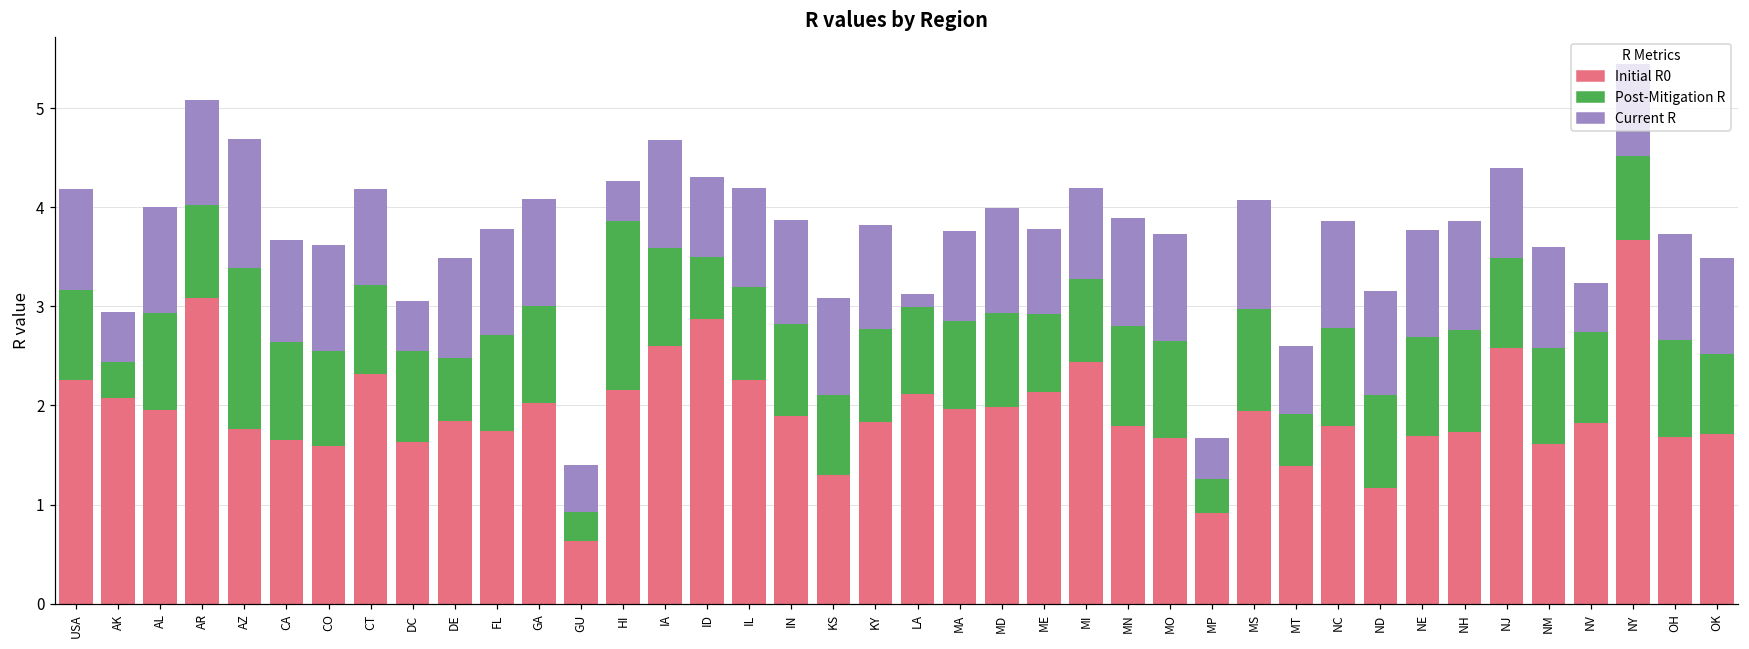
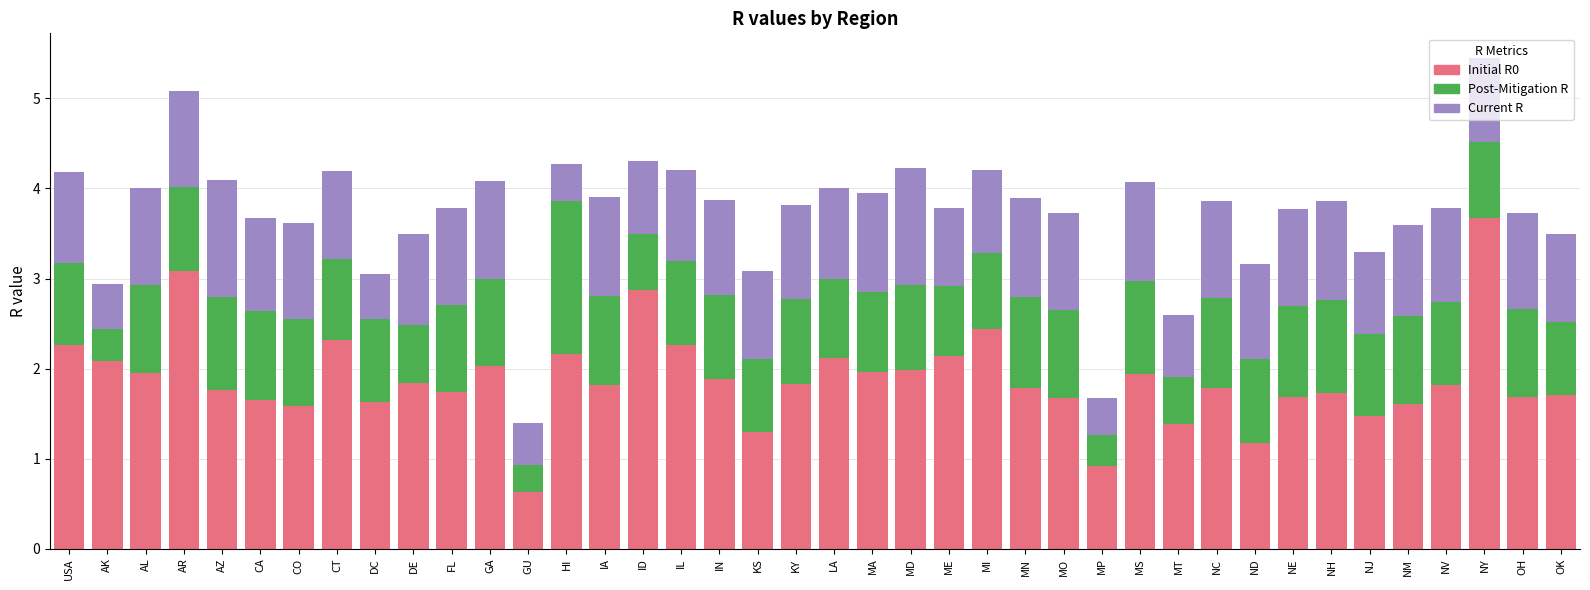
  {
    "Initial R0": {
      "USA": 2.3,
      "AK": 2.1,
      "AL": 2.0,
      "AR": 3.1,
      "AZ": 1.8,
      "CA": 1.7,
      "CO": 1.6,
      "CT": 2.3,
      "DC": 1.6,
      "DE": 1.8,
      "FL": 1.7,
      "GA": 2.0,
      "GU": 0.6,
      "HI": 2.2,
-     "IA": 2.6,
+     "IA": 1.8,
      "ID": 2.9,
      "IL": 2.3,
      "IN": 1.9,
      "KS": 1.3,
      "KY": 1.8,
      "LA": 2.1,
      "MA": 2.0,
      "MD": 2.0,
      "ME": 2.1,
      "MI": 2.4,
      "MN": 1.8,
      "MO": 1.7,
      "MP": 0.9,
      "MS": 1.9,
      "MT": 1.4,
      "NC": 1.8,
      "ND": 1.2,
      "NE": 1.7,
      "NH": 1.7,
-     "NJ": 2.6,
+     "NJ": 1.5,
      "NM": 1.6,
      "NV": 1.8,
      "NY": 3.7,
      "OH": 1.7,
      "OK": 1.7
    },
    "Post-Mitigation R": {
      "USA": 0.9,
      "AK": 0.4,
      "AL": 1.0,
      "AR": 0.9,
-     "AZ": 1.6,
+     "AZ": 1.0,
      "CA": 1.0,
      "CO": 1.0,
      "CT": 0.9,
      "DC": 0.9,
      "DE": 0.6,
      "FL": 1.0,
      "GA": 1.0,
      "GU": 0.3,
      "HI": 1.7,
      "IA": 1.0,
      "ID": 0.6,
      "IL": 0.9,
      "IN": 0.9,
      "KS": 0.8,
      "KY": 0.9,
      "LA": 0.9,
      "MA": 0.9,
      "MD": 1.0,
      "ME": 0.8,
      "MI": 0.8,
      "MN": 1.0,
      "MO": 1.0,
      "MP": 0.3,
      "MS": 1.0,
      "MT": 0.5,
      "NC": 1.0,
      "ND": 0.9,
      "NE": 1.0,
      "NH": 1.0,
      "NJ": 0.9,
      "NM": 1.0,
      "NV": 0.9,
      "NY": 0.9,
      "OH": 1.0,
      "OK": 0.8
    },
    "Current R": {
      "USA": 1.0,
      "AK": 0.5,
      "AL": 1.1,
      "AR": 1.1,
      "AZ": 1.3,
      "CA": 1.0,
      "CO": 1.1,
      "CT": 1.0,
      "DC": 0.5,
      "DE": 1.0,
      "FL": 1.1,
      "GA": 1.1,
      "GU": 0.5,
      "HI": 0.4,
      "IA": 1.1,
      "ID": 0.8,
      "IL": 1.0,
      "IN": 1.0,
      "KS": 1.0,
      "KY": 1.0,
-     "LA": 0.1,
-     "MA": 0.9,
-     "MD": 1.1,
+     "LA": 1.0,
+     "MA": 1.1,
+     "MD": 1.3,
      "ME": 0.9,
      "MI": 0.9,
      "MN": 1.1,
      "MO": 1.1,
      "MP": 0.4,
      "MS": 1.1,
      "MT": 0.7,
      "NC": 1.1,
      "ND": 1.0,
      "NE": 1.1,
      "NH": 1.1,
      "NJ": 0.9,
      "NM": 1.0,
-     "NV": 0.5,
+     "NV": 1.0,
      "OH": 1.1,
      "OK": 1.0
    }
  }
